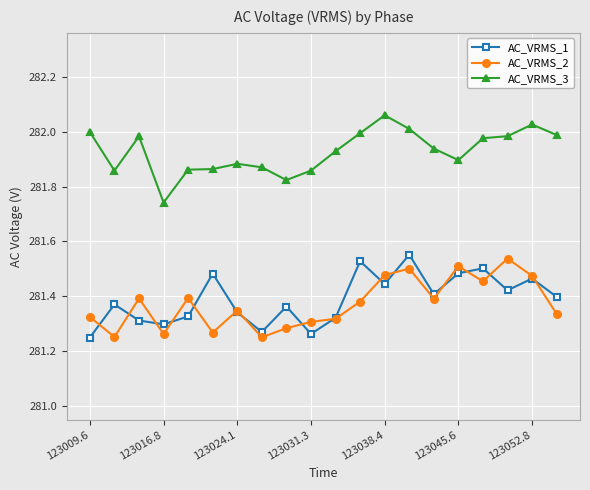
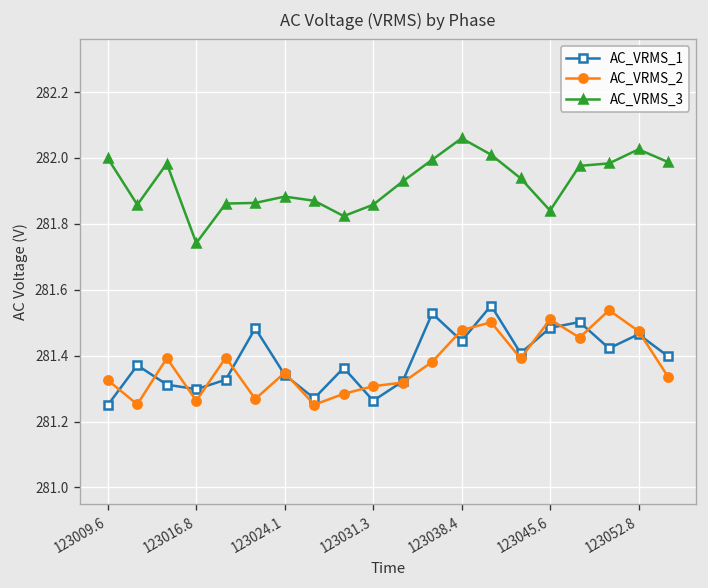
  {
    "AC_VRMS_1": {
      "123009.6": 281.25,
      "123016.8": 281.30,
      "123031.3": 281.26,
      "123038.4": 281.44,
      "123045.6": 281.48,
      "123052.8": 281.46
    },
    "AC_VRMS_2": {
      "123009.6": 281.33,
      "123016.8": 281.26,
      "123031.3": 281.31,
      "123038.4": 281.48,
      "123045.6": 281.51,
      "123052.8": 281.47
    },
    "AC_VRMS_3": {
      "123009.6": 282.00,
      "123016.8": 281.74,
      "123024.1": 281.88,
      "123031.3": 281.86,
      "123038.4": 282.06,
-     "123045.6": 281.90,
+     "123045.6": 281.84,
      "123052.8": 282.03
    }
  }
